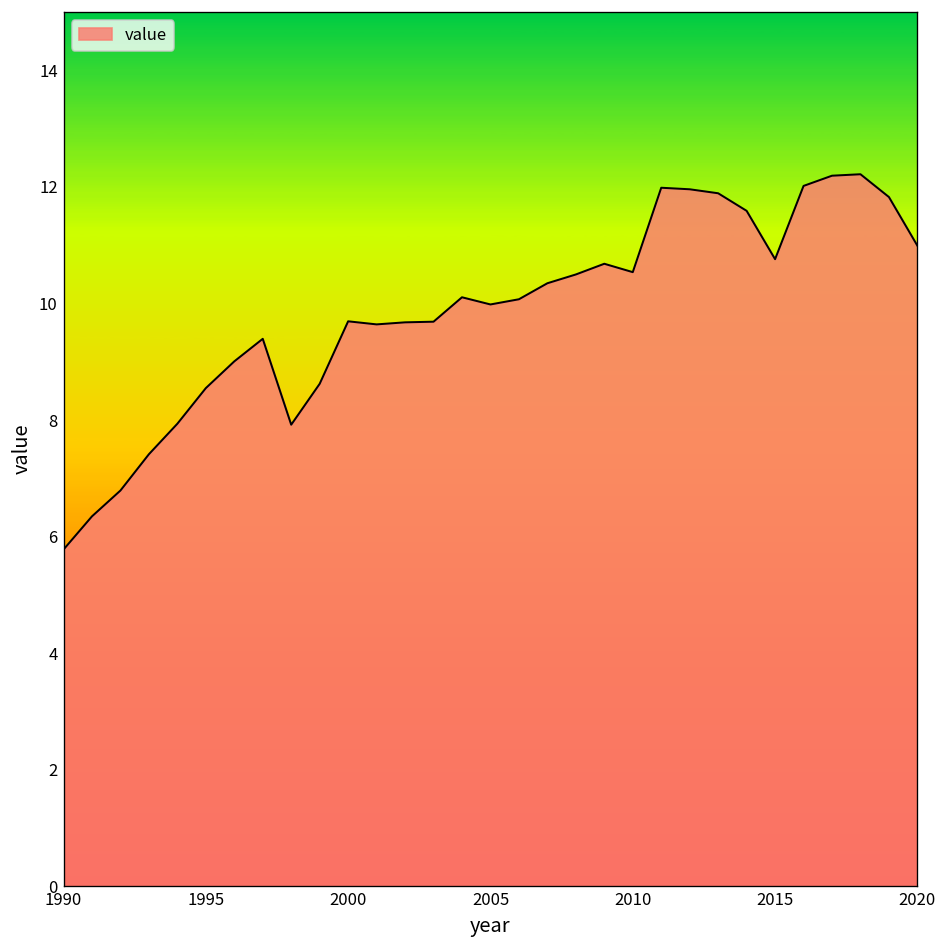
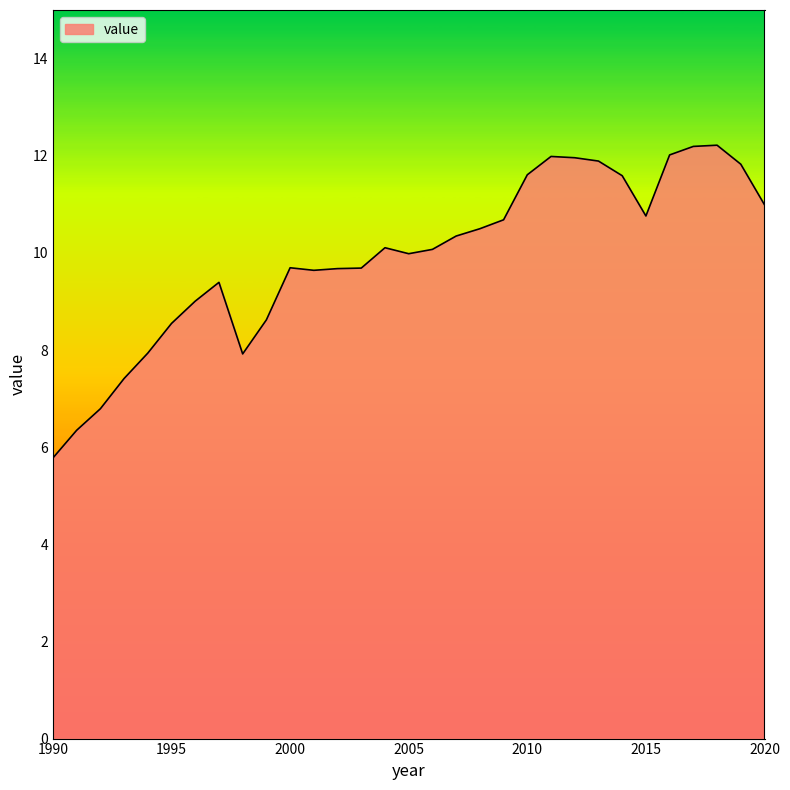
  {
    "1990": 5.8,
    "1995": 8.5,
    "2000": 9.7,
    "2005": 10.0,
-   "2010": 10.5,
+   "2010": 11.6,
    "2015": 10.8,
    "2020": 11.0
  }
